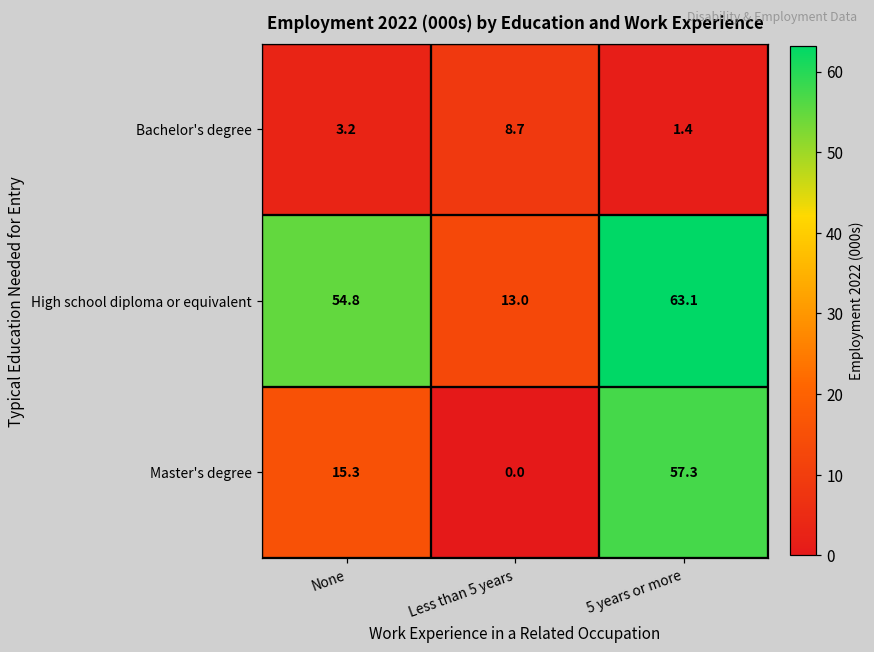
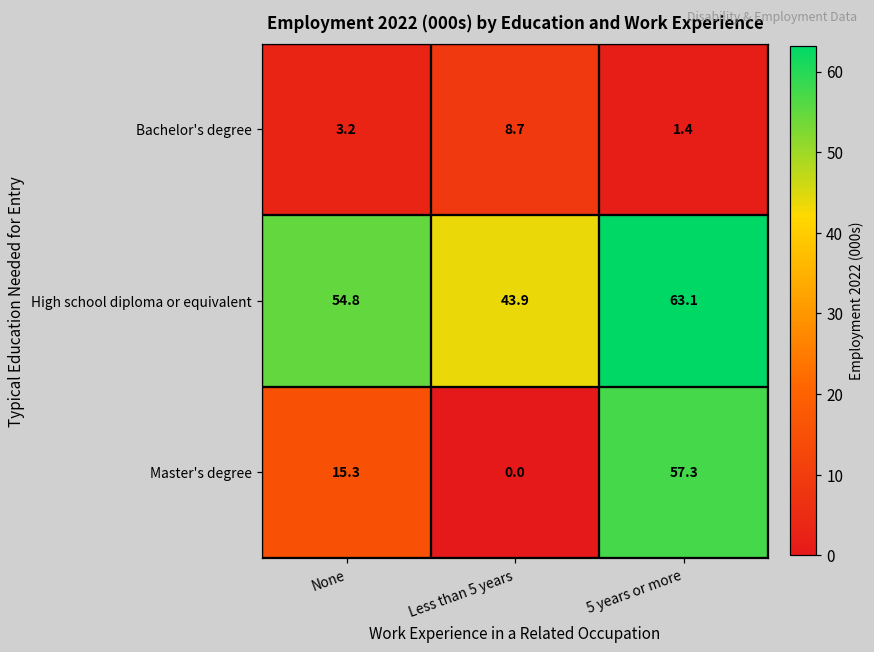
  {
    "Bachelor's degree": {
      "None": 3.2,
      "Less than 5 years": 8.7,
      "5 years or more": 1.4
    },
    "High school diploma or equivalent": {
      "None": 54.8,
-     "Less than 5 years": 13.0,
+     "Less than 5 years": 43.9,
      "5 years or more": 63.1
    },
    "Master's degree": {
      "None": 15.3,
      "Less than 5 years": 0.0,
      "5 years or more": 57.3
    }
  }
